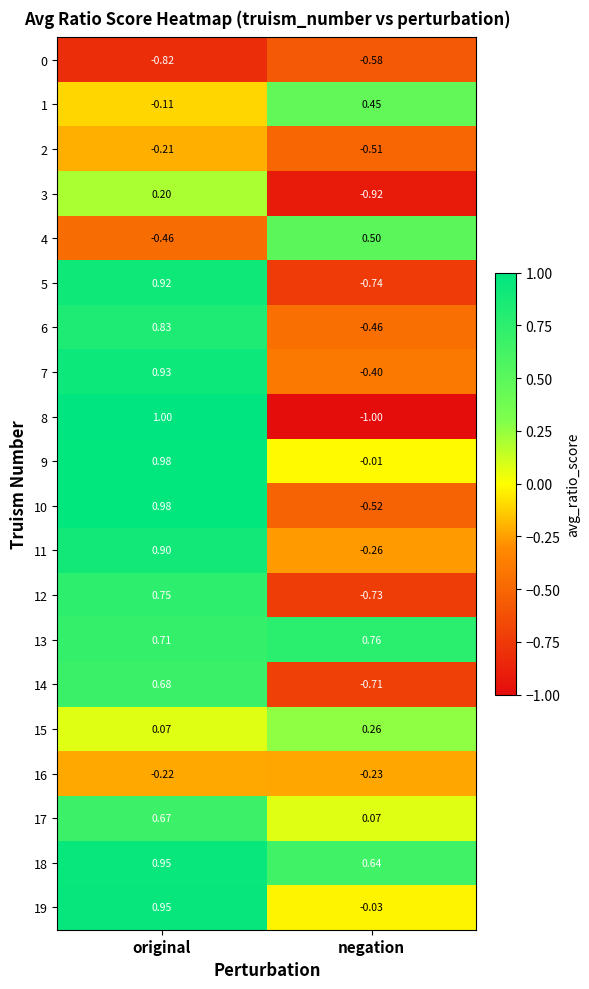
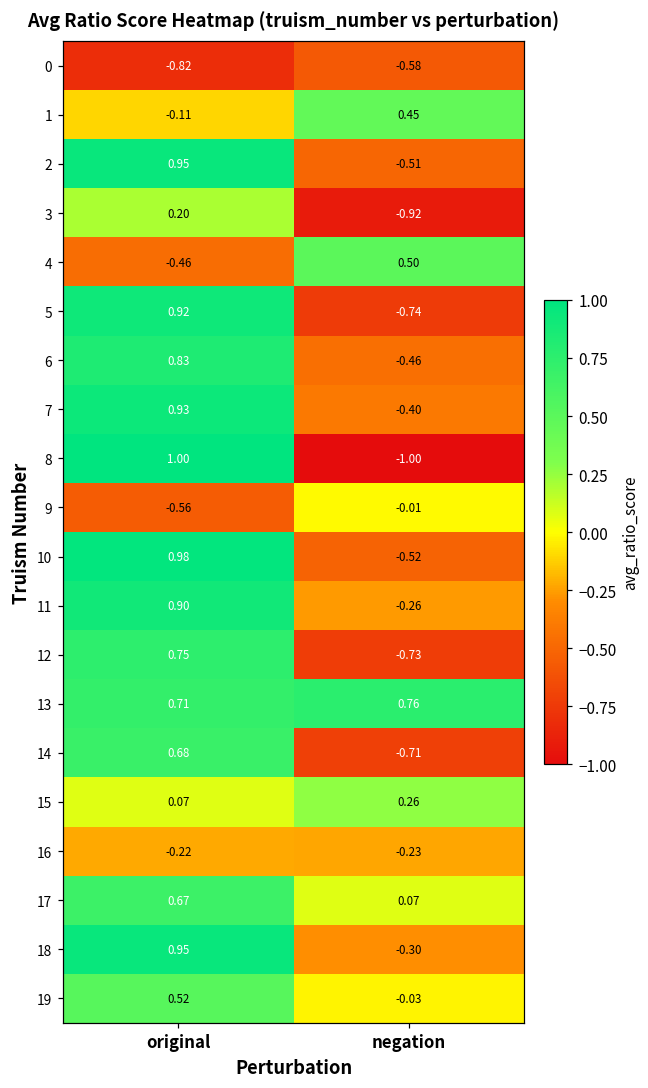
  {
    "0": {
      "original": -0.82,
      "negation": -0.58
    },
    "1": {
      "original": -0.11,
      "negation": 0.45
    },
    "2": {
-     "original": -0.21,
+     "original": 0.95,
      "negation": -0.51
    },
    "3": {
      "original": 0.20,
      "negation": -0.92
    },
    "4": {
      "original": -0.46,
      "negation": 0.50
    },
    "5": {
      "original": 0.92,
      "negation": -0.74
    },
    "6": {
      "original": 0.83,
      "negation": -0.46
    },
    "7": {
      "original": 0.93,
      "negation": -0.40
    },
    "8": {
      "original": 1.00,
      "negation": -1.00
    },
    "9": {
-     "original": 0.98,
+     "original": -0.56,
      "negation": -0.01
    },
    "10": {
      "original": 0.98,
      "negation": -0.52
    },
    "11": {
      "original": 0.90,
      "negation": -0.26
    },
    "12": {
      "original": 0.75,
      "negation": -0.73
    },
    "13": {
      "original": 0.71,
      "negation": 0.76
    },
    "14": {
      "original": 0.68,
      "negation": -0.71
    },
    "15": {
      "original": 0.07,
      "negation": 0.26
    },
    "16": {
      "original": -0.22,
      "negation": -0.23
    },
    "17": {
      "original": 0.67,
      "negation": 0.07
    },
    "18": {
      "original": 0.95,
-     "negation": 0.64
+     "negation": -0.30
    },
    "19": {
-     "original": 0.95,
+     "original": 0.52,
      "negation": -0.03
    }
  }
